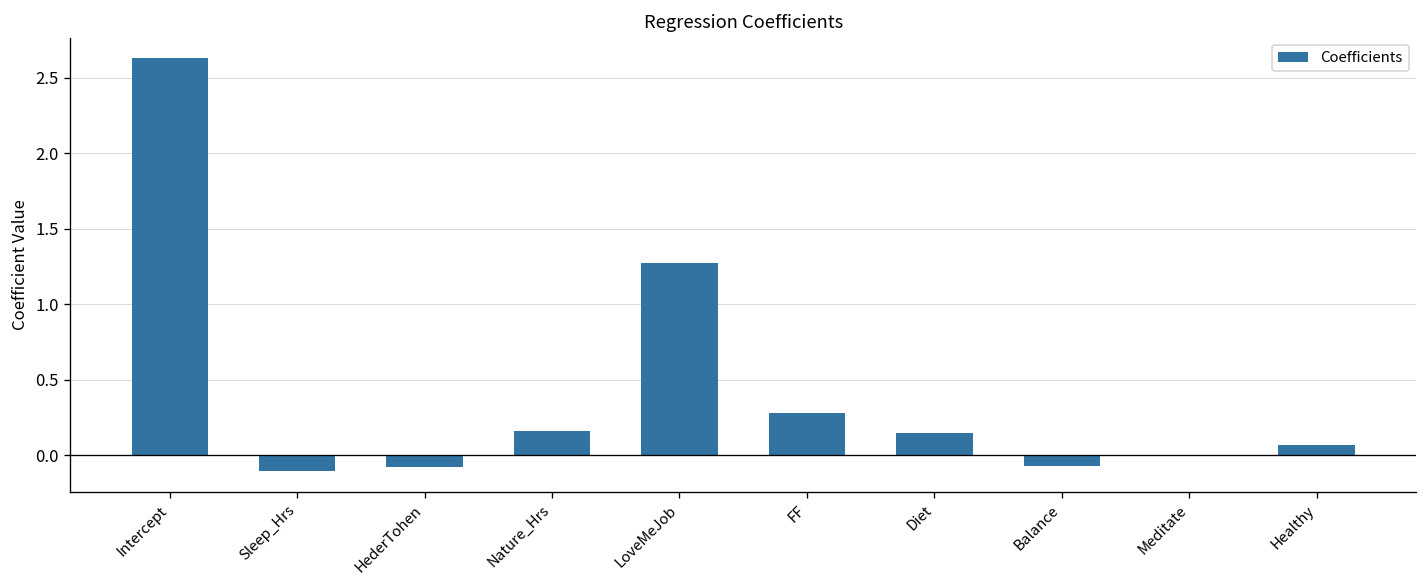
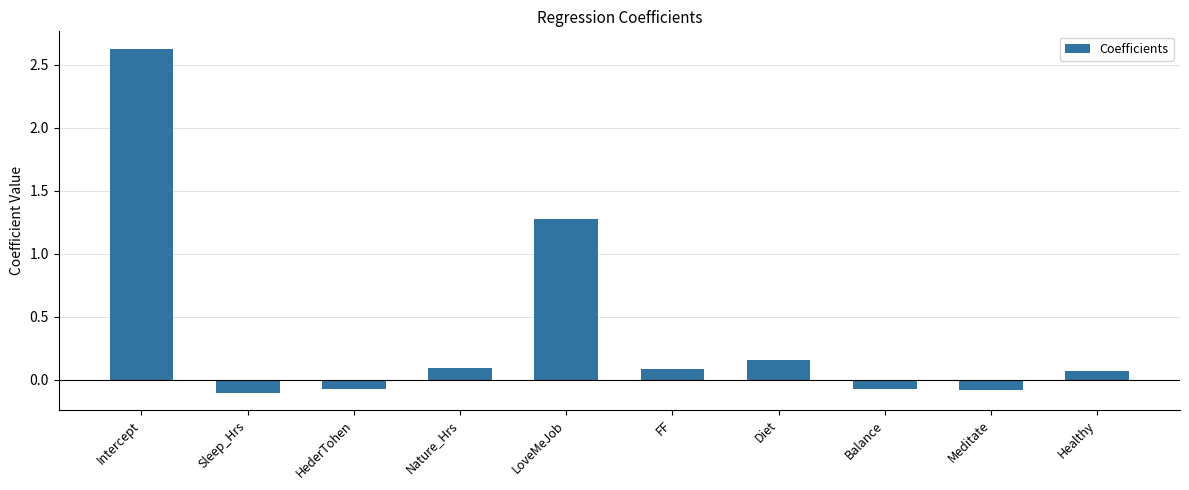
  {
    "Intercept": 2.63,
    "Sleep_Hrs": -0.10,
    "HederTohen": -0.08,
-   "Nature_Hrs": 0.16,
+   "Nature_Hrs": 0.09,
    "LoveMeJob": 1.28,
-   "FF": 0.28,
+   "FF": 0.08,
    "Diet": 0.15,
    "Balance": -0.07,
-   "Meditate": 0.00,
+   "Meditate": -0.09,
    "Healthy": 0.07
  }
